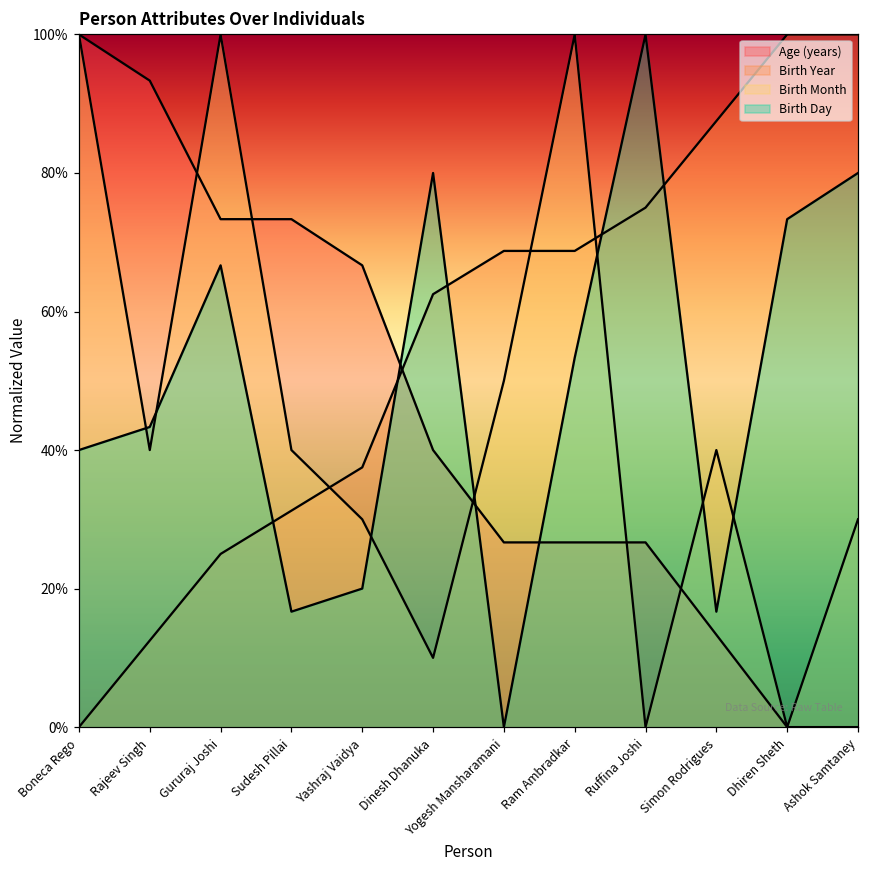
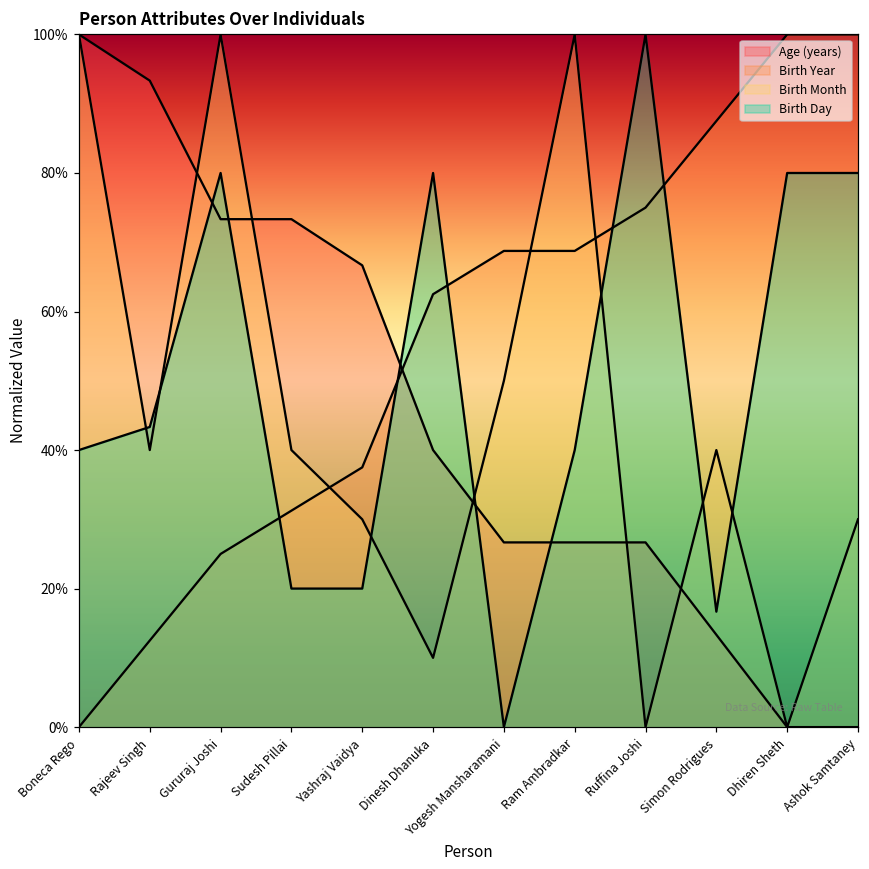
  {
    "Birth Day": {
      "Boneca Rego": "40%",
      "Rajeev Singh": "43%",
-     "Gururaj Joshi": "67%",
-     "Sudesh Pillai": "17%",
+     "Gururaj Joshi": "80%",
+     "Sudesh Pillai": "20%",
      "Yashraj Vaidya": "20%",
      "Dinesh Dhanuka": "80%",
      "Yogesh Mansharamani": "0%",
-     "Ram Ambradkar": "53%",
+     "Ram Ambradkar": "40%",
      "Ruffina Joshi": "100%",
      "Simon Rodrigues": "17%",
-     "Dhiren Sheth": "73%",
+     "Dhiren Sheth": "80%",
      "Ashok Samtaney": "80%"
    }
  }
